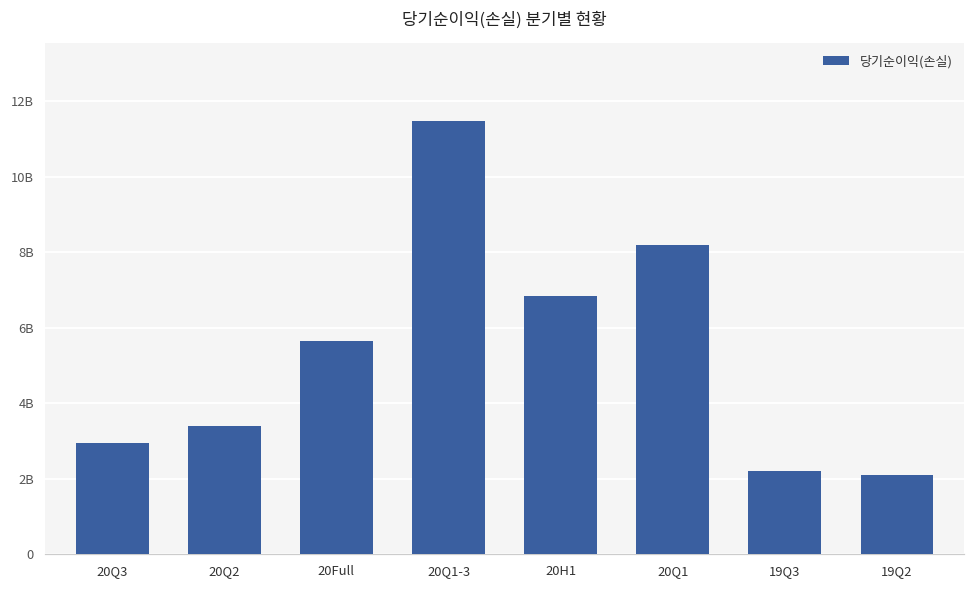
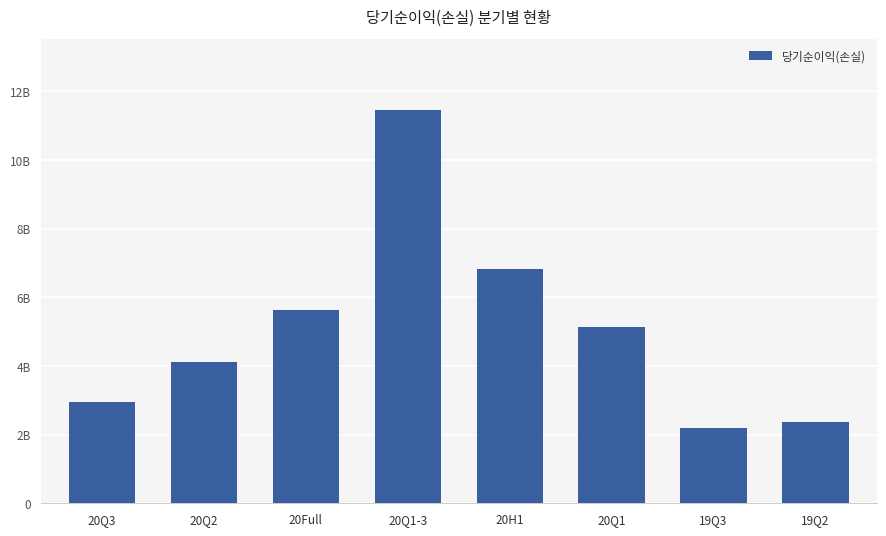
  {
    "20Q3": 2900000000,
-   "20Q2": 3400000000,
+   "20Q2": 4100000000,
    "20Full": 5600000000,
    "20Q1-3": 11500000000,
    "20H1": 6800000000,
-   "20Q1": 8200000000,
+   "20Q1": 5100000000,
    "19Q3": 2200000000,
-   "19Q2": 2100000000
+   "19Q2": 2400000000
  }
